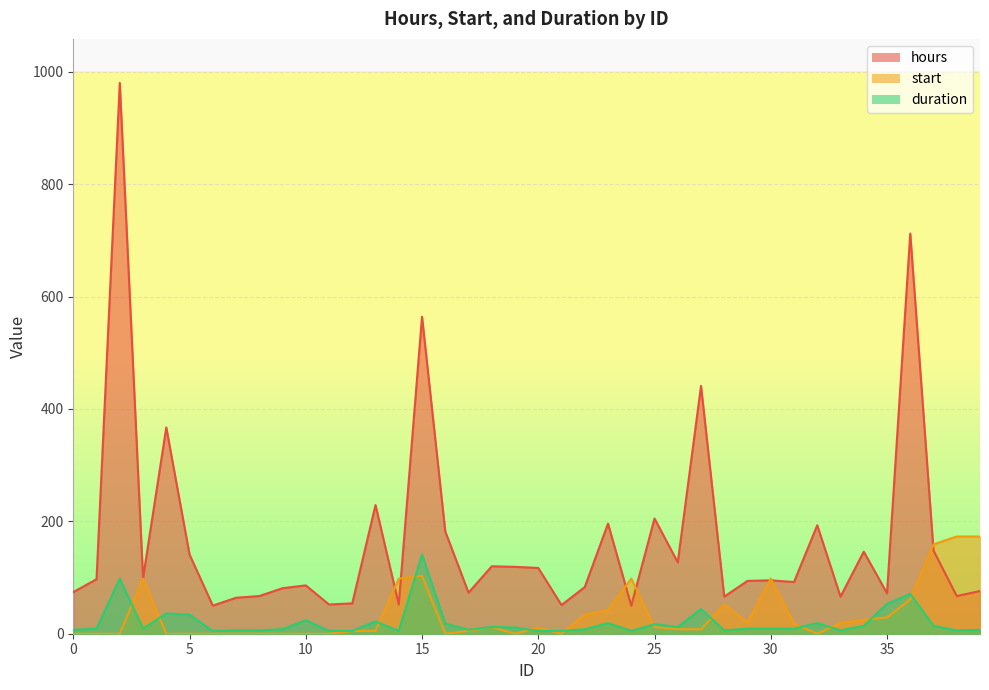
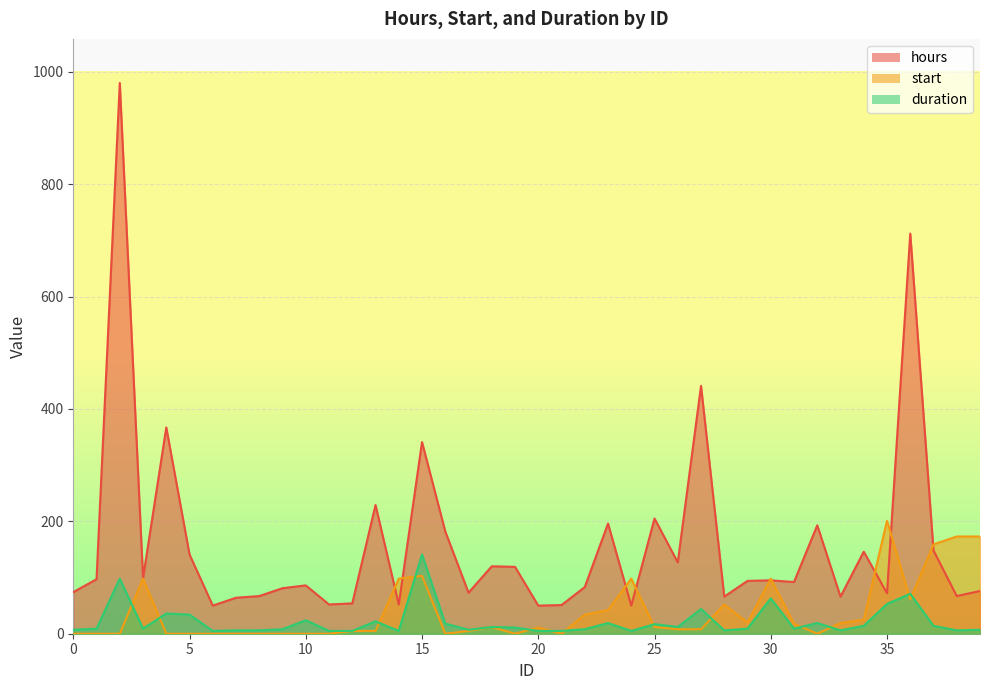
  {
    "hours": {
      "0": 70,
      "5": 140,
      "10": 90,
-     "15": 560,
-     "20": 120,
+     "15": 340,
+     "20": 50,
      "25": 210,
      "35": 70
    },
    "start": {
      "0": 0,
      "5": 0,
      "10": 0,
      "15": 100,
      "20": 10,
      "25": 10,
-     "35": 30
+     "35": 200
    },
    "duration": {
      "0": 10,
      "5": 30,
      "10": 20,
      "15": 140,
      "20": 10,
      "25": 20,
-     "30": 10,
+     "30": 60,
      "35": 50
    }
  }
